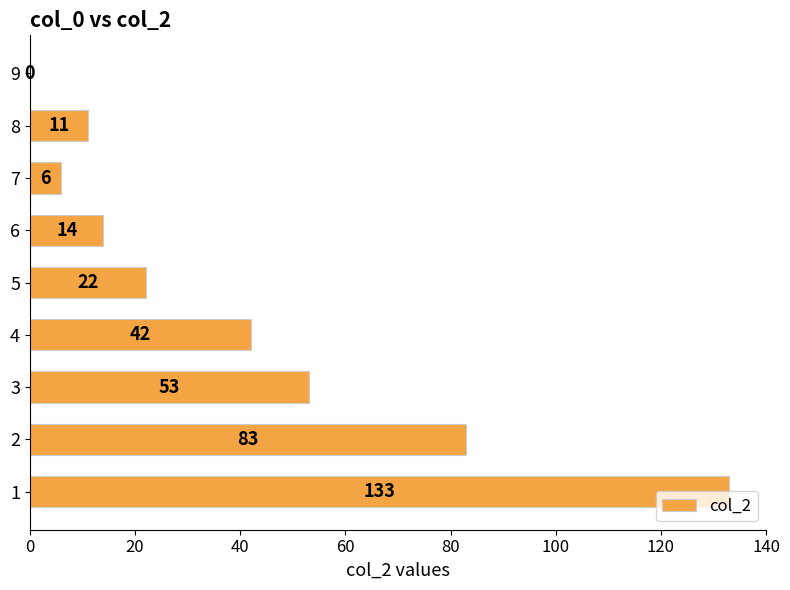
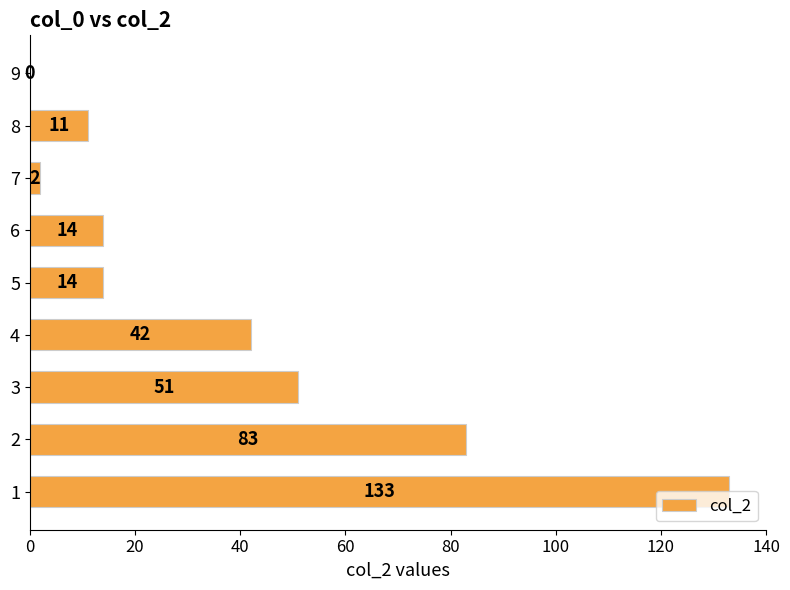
  {
    "9": 0,
    "8": 11,
-   "7": 6,
+   "7": 2,
    "6": 14,
-   "5": 22,
+   "5": 14,
    "4": 42,
-   "3": 53,
+   "3": 51,
    "2": 83
  }
